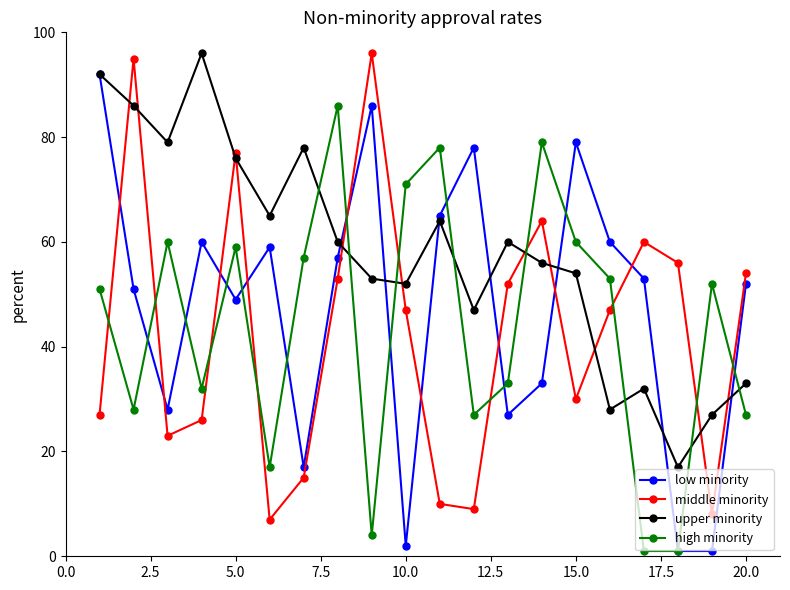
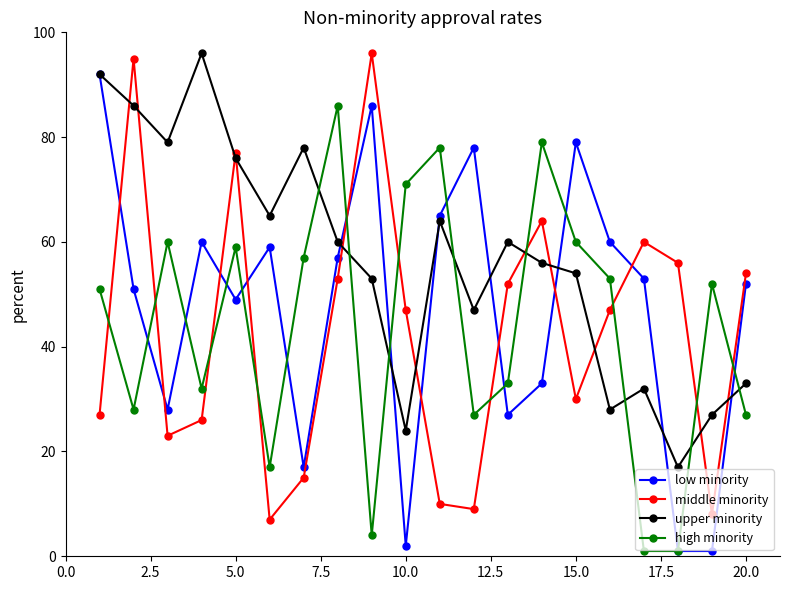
  {
    "low minority": {
      "5.0": 49,
      "10.0": 2,
      "15.0": 79,
      "20.0": 52
    },
    "middle minority": {
      "5.0": 77,
      "10.0": 47,
      "15.0": 30,
      "20.0": 54
    },
    "upper minority": {
      "5.0": 76,
-     "10.0": 52,
+     "10.0": 24,
      "15.0": 54,
      "20.0": 33
    },
    "high minority": {
      "5.0": 59,
      "10.0": 71,
      "15.0": 60,
      "20.0": 27
    }
  }
